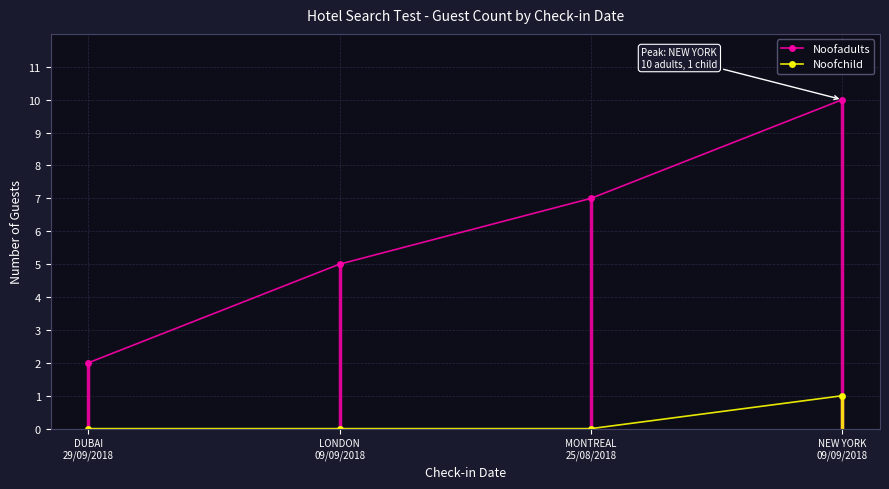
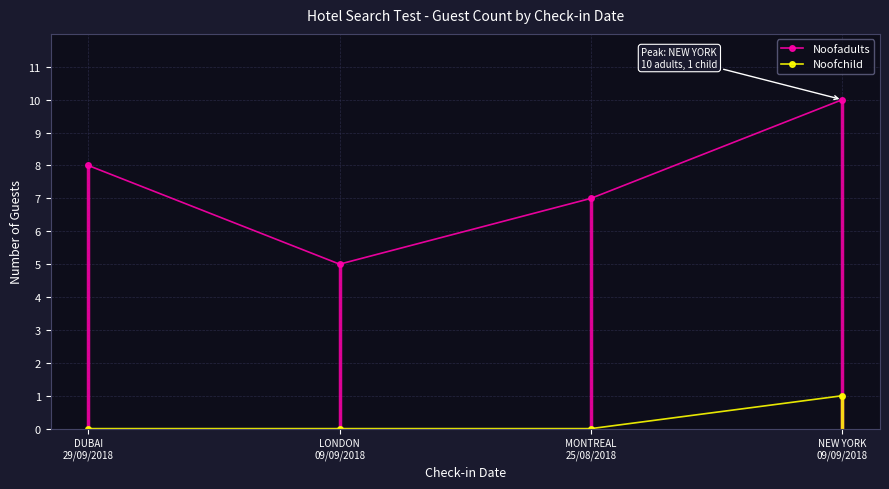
  {
    "Noofadults": {
-     "DUBAI 29/09/2018": 2,
+     "DUBAI 29/09/2018": 8,
      "LONDON 09/09/2018": 5,
      "MONTREAL 25/08/2018": 7
    },
    "Noofchild": {
      "DUBAI 29/09/2018": 0,
      "LONDON 09/09/2018": 0,
      "MONTREAL 25/08/2018": 0,
      "NEW YORK 09/09/2018": 1
    }
  }
